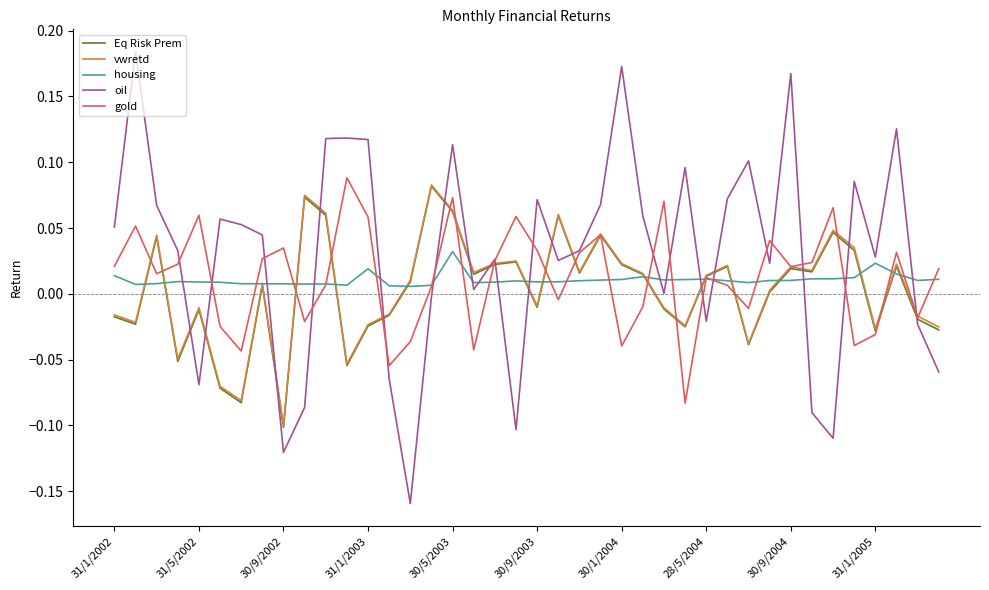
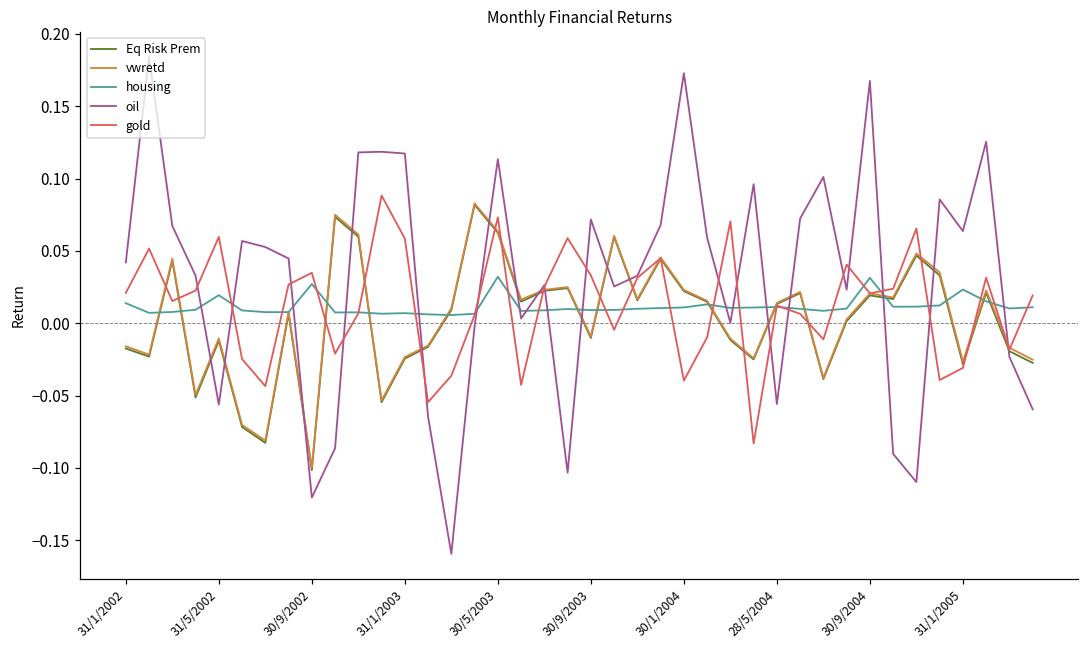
  {
    "housing": {
      "31/1/2002": 0.014,
-     "31/5/2002": 0.009,
-     "30/9/2002": 0.008,
-     "31/1/2003": 0.019,
+     "31/5/2002": 0.019,
+     "30/9/2002": 0.027,
+     "31/1/2003": 0.007,
      "30/5/2003": 0.032,
      "30/9/2003": 0.009,
      "30/1/2004": 0.011,
-     "30/9/2004": 0.010,
+     "30/9/2004": 0.031,
      "31/1/2005": 0.023
    },
    "oil": {
-     "31/1/2002": 0.051,
-     "31/5/2002": -0.069,
+     "31/1/2002": 0.042,
+     "31/5/2002": -0.056,
      "30/9/2002": -0.120,
      "31/1/2003": 0.117,
      "30/5/2003": 0.113,
      "30/9/2003": 0.072,
      "30/1/2004": 0.173,
-     "28/5/2004": -0.021,
+     "28/5/2004": -0.056,
      "30/9/2004": 0.167,
-     "31/1/2005": 0.028
+     "31/1/2005": 0.064
    }
  }
